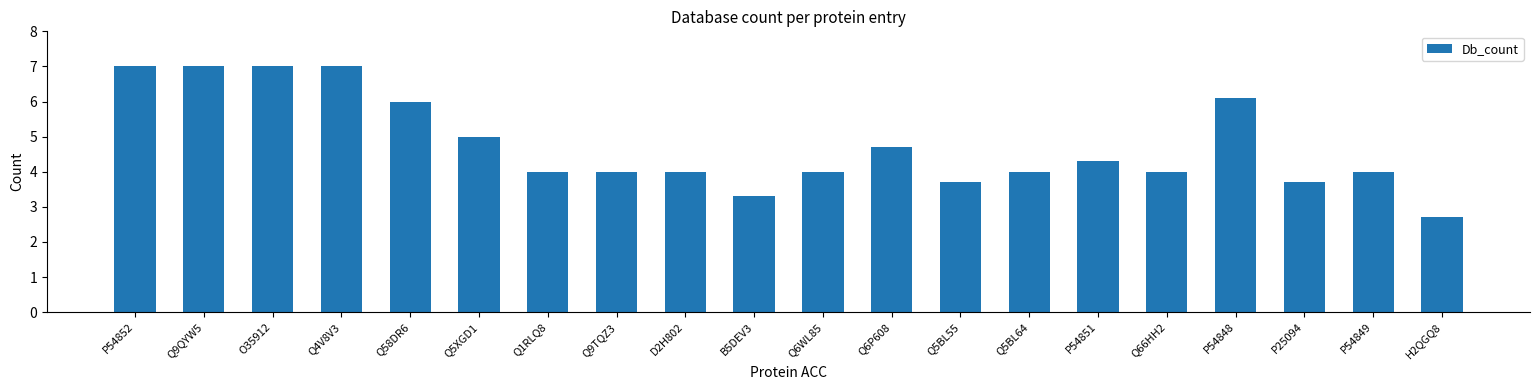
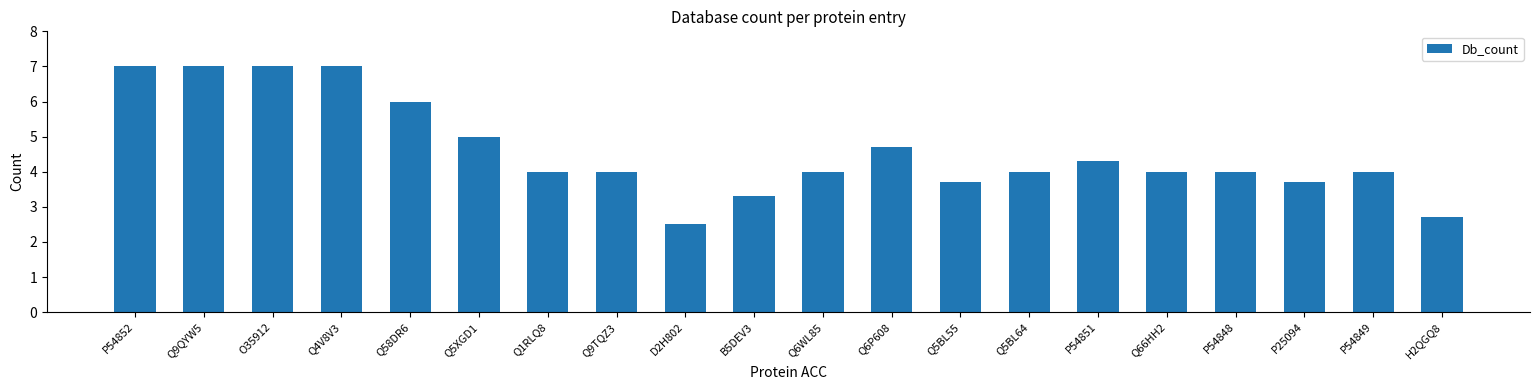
  {
    "P54852": 7.0,
    "Q9QYW5": 7.0,
    "O35912": 7.0,
    "Q4V8V3": 7.0,
    "Q58DR6": 6.0,
    "Q5XGD1": 5.0,
    "Q1RLQ8": 4.0,
    "Q9TQZ3": 4.0,
-   "D2H802": 4.0,
+   "D2H802": 2.5,
    "B5DEV3": 3.3,
    "Q6WL85": 4.0,
    "Q6P608": 4.7,
    "Q5BL55": 3.7,
    "Q5BL64": 4.0,
    "P54851": 4.3,
    "Q66HH2": 4.0,
-   "P54848": 6.1,
+   "P54848": 4.0,
    "P25094": 3.7,
    "P54849": 4.0,
    "H2QGQ8": 2.7
  }
